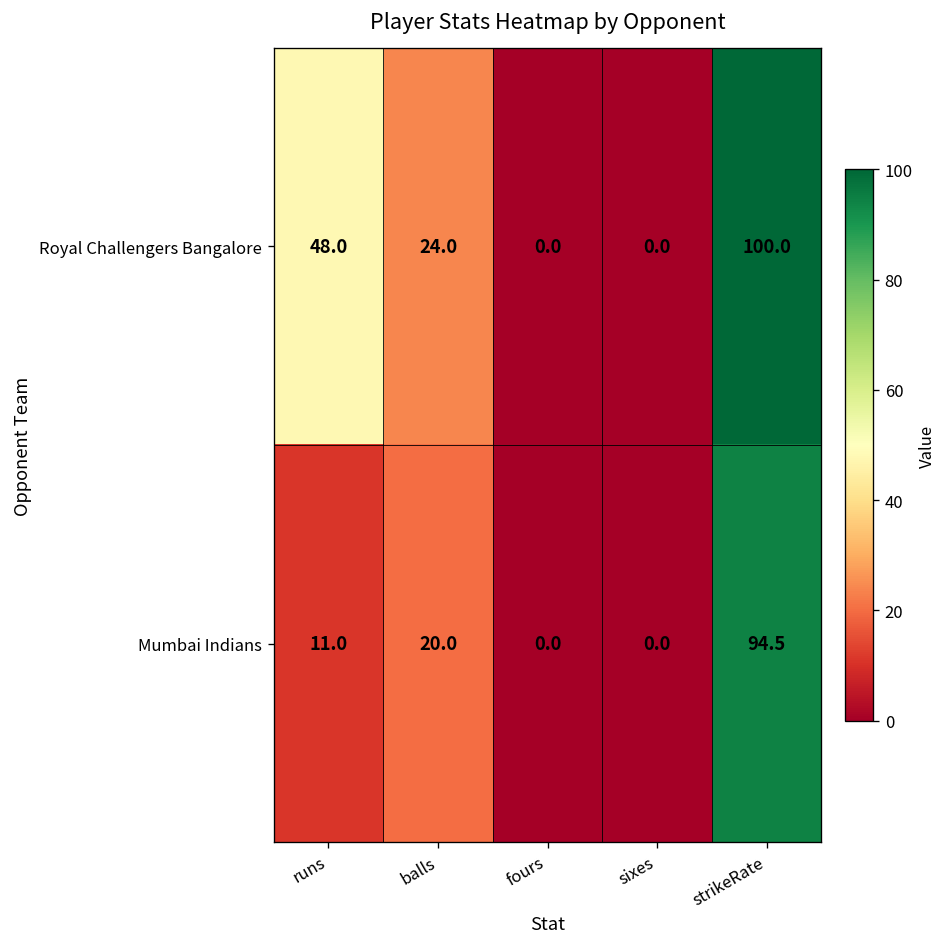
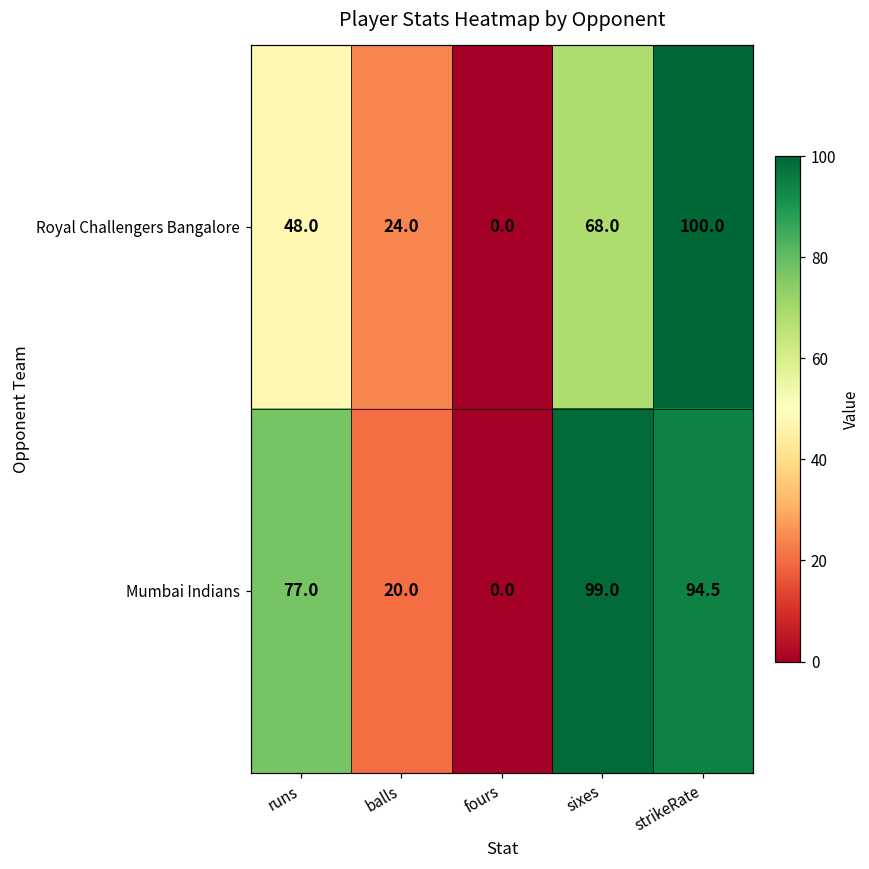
  {
    "Royal Challengers Bangalore": {
      "runs": 48.0,
      "balls": 24.0,
      "fours": 0.0,
-     "sixes": 0.0,
+     "sixes": 68.0,
      "strikeRate": 100.0
    },
    "Mumbai Indians": {
-     "runs": 11.0,
+     "runs": 77.0,
      "balls": 20.0,
      "fours": 0.0,
-     "sixes": 0.0,
+     "sixes": 99.0,
      "strikeRate": 94.5
    }
  }
